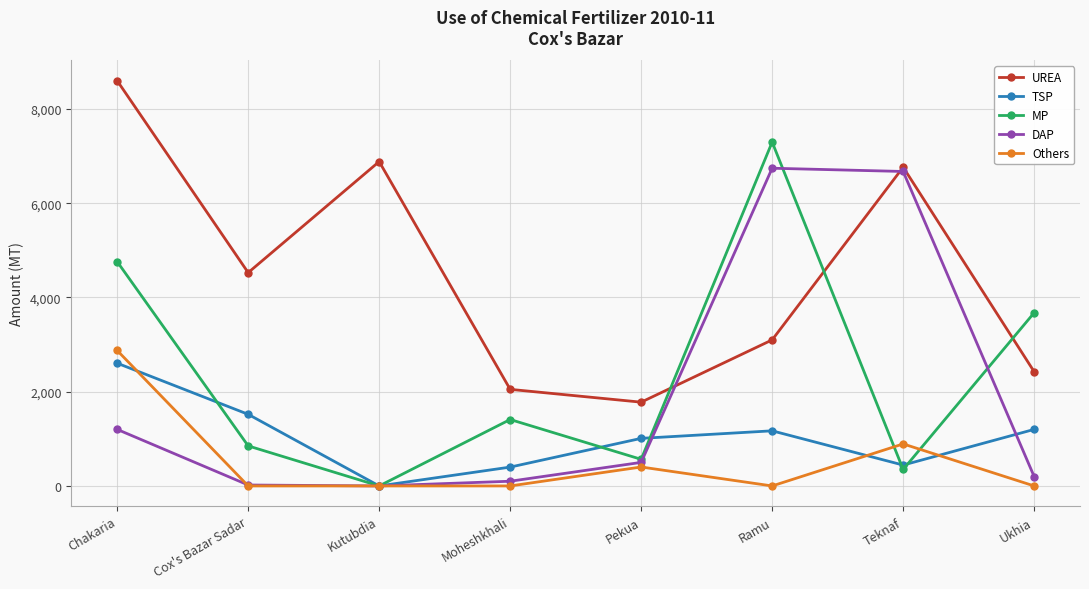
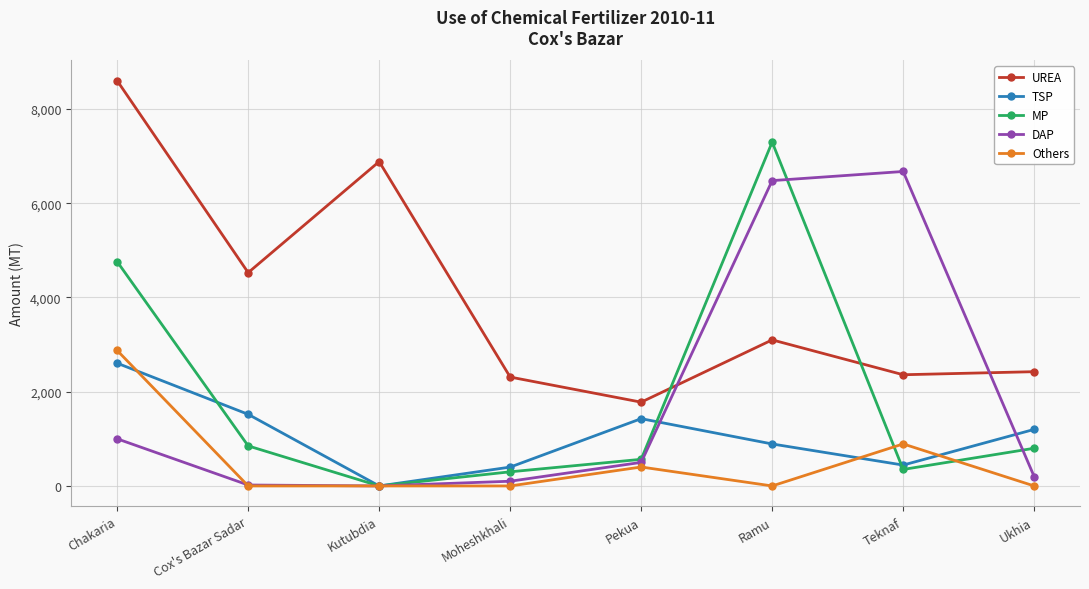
  {
    "UREA": {
      "Chakaria": "8,600",
      "Cox's Bazar Sadar": "4,500",
      "Kutubdia": "6,900",
-     "Moheshkhali": "2,100",
+     "Moheshkhali": "2,300",
      "Pekua": "1,800",
      "Ramu": "3,100",
-     "Teknaf": "6,800",
+     "Teknaf": "2,400",
      "Ukhia": "2,400"
    },
    "TSP": {
      "Chakaria": "2,600",
      "Cox's Bazar Sadar": "1,500",
      "Moheshkhali": "400",
-     "Pekua": "1,000",
-     "Ramu": "1,200",
+     "Pekua": "1,400",
+     "Ramu": "900",
      "Teknaf": "400",
      "Ukhia": "1,200"
    },
    "MP": {
      "Chakaria": "4,800",
      "Cox's Bazar Sadar": "900",
-     "Moheshkhali": "1,400",
+     "Moheshkhali": "300",
      "Pekua": "600",
      "Ramu": "7,300",
      "Teknaf": "400",
-     "Ukhia": "3,700"
+     "Ukhia": "800"
    },
    "DAP": {
-     "Chakaria": "1,200",
+     "Chakaria": "1,000",
      "Moheshkhali": "100",
      "Pekua": "500",
-     "Ramu": "6,700",
+     "Ramu": "6,500",
      "Teknaf": "6,700",
      "Ukhia": "200"
    },
    "Others": {
      "Chakaria": "2,900",
      "Moheshkhali": "0",
      "Pekua": "400",
      "Ramu": "0",
      "Teknaf": "900",
      "Ukhia": "0"
    }
  }
